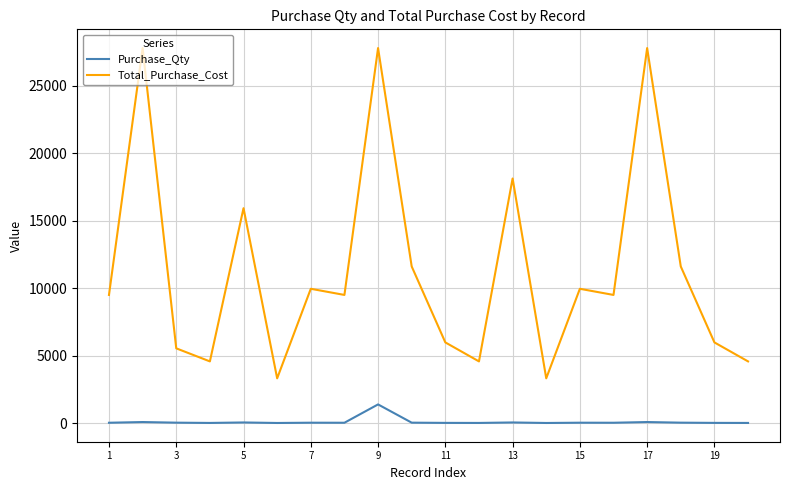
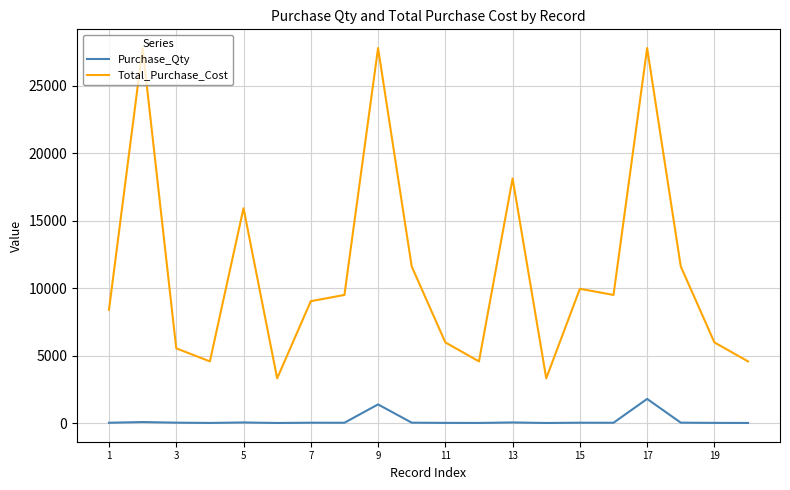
  {
    "Purchase_Qty": {
      "1": 0,
      "3": 0,
      "5": 0,
      "7": 0,
      "9": 1400,
      "11": 0,
      "13": 0,
      "15": 0,
-     "17": 100,
+     "17": 1800,
      "19": 0
    },
    "Total_Purchase_Cost": {
-     "1": 9500,
+     "1": 8400,
      "3": 5500,
      "5": 15900,
-     "7": 10000,
+     "7": 9000,
      "9": 27800,
      "11": 6000,
      "13": 18100,
      "15": 10000,
      "17": 27800,
      "19": 6000
    }
  }
